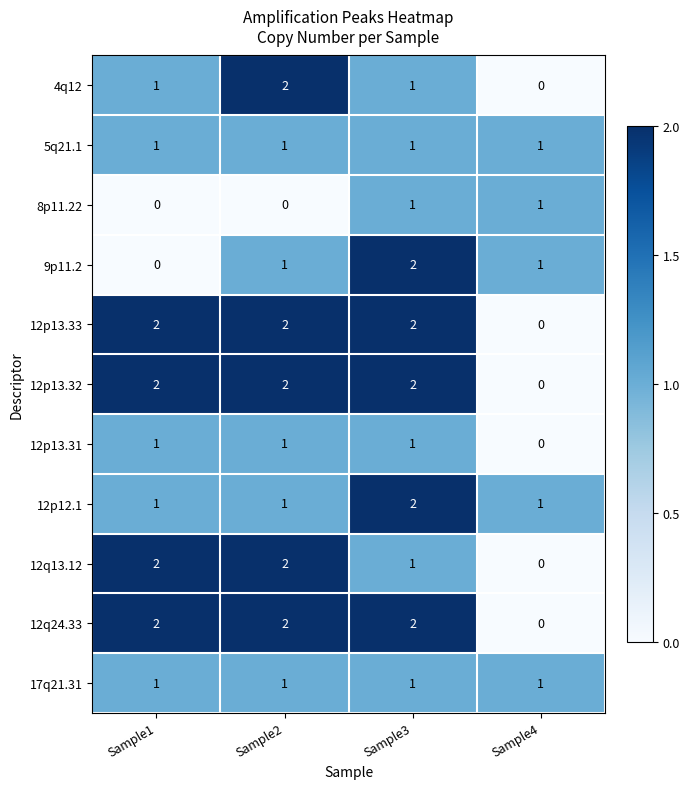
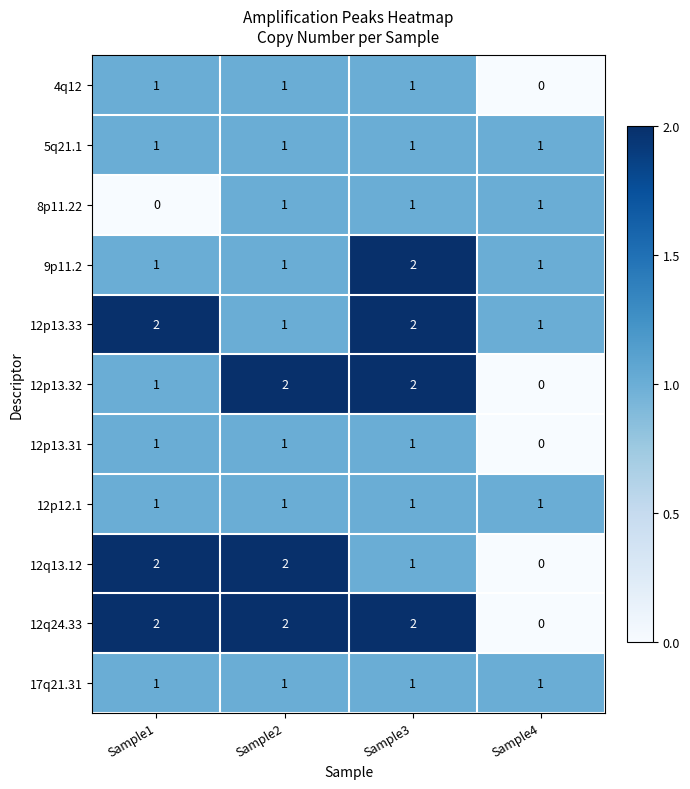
  {
    "4q12": {
      "Sample1": 1,
-     "Sample2": 2,
+     "Sample2": 1,
      "Sample3": 1,
      "Sample4": 0
    },
    "5q21.1": {
      "Sample1": 1,
      "Sample2": 1,
      "Sample3": 1,
      "Sample4": 1
    },
    "8p11.22": {
      "Sample1": 0,
-     "Sample2": 0,
+     "Sample2": 1,
      "Sample3": 1,
      "Sample4": 1
    },
    "9p11.2": {
-     "Sample1": 0,
+     "Sample1": 1,
      "Sample2": 1,
      "Sample3": 2,
      "Sample4": 1
    },
    "12p13.33": {
      "Sample1": 2,
-     "Sample2": 2,
+     "Sample2": 1,
      "Sample3": 2,
-     "Sample4": 0
+     "Sample4": 1
    },
    "12p13.32": {
-     "Sample1": 2,
+     "Sample1": 1,
      "Sample2": 2,
      "Sample3": 2,
      "Sample4": 0
    },
    "12p13.31": {
      "Sample1": 1,
      "Sample2": 1,
      "Sample3": 1,
      "Sample4": 0
    },
    "12p12.1": {
      "Sample1": 1,
      "Sample2": 1,
-     "Sample3": 2,
+     "Sample3": 1,
      "Sample4": 1
    },
    "12q13.12": {
      "Sample1": 2,
      "Sample2": 2,
      "Sample3": 1,
      "Sample4": 0
    },
    "12q24.33": {
      "Sample1": 2,
      "Sample2": 2,
      "Sample3": 2,
      "Sample4": 0
    },
    "17q21.31": {
      "Sample1": 1,
      "Sample2": 1,
      "Sample3": 1,
      "Sample4": 1
    }
  }
